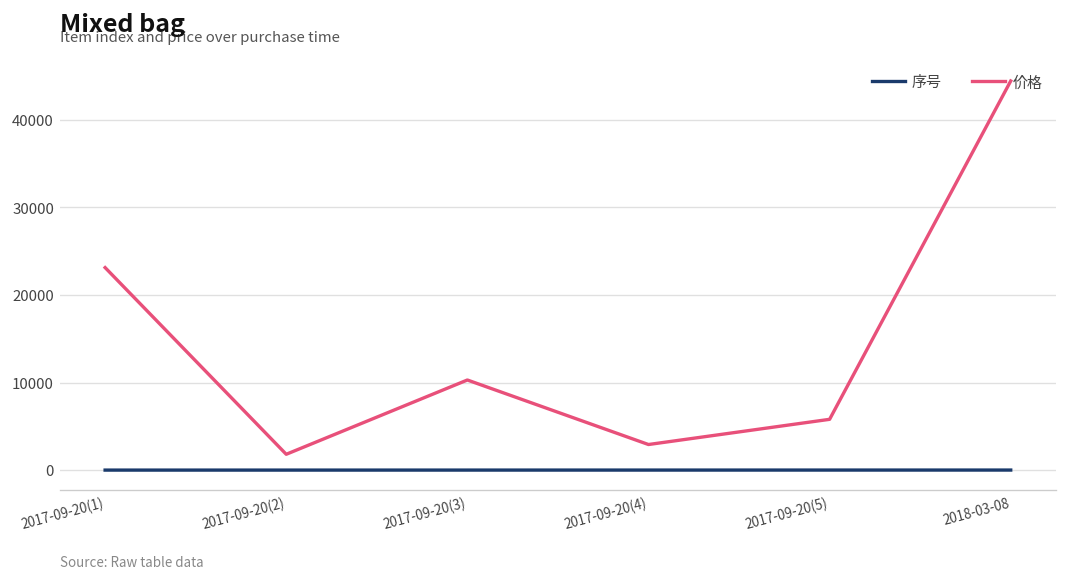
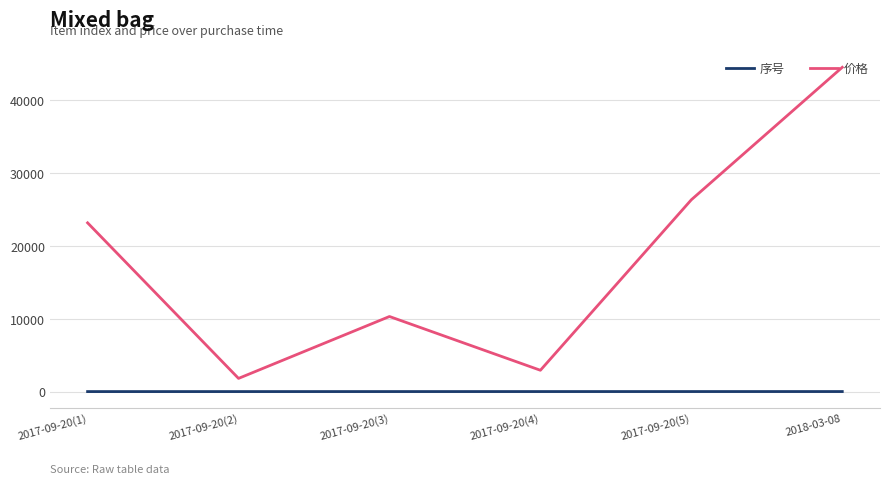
  {
    "序号": {
      "2017-09-20(1)": 0,
      "2017-09-20(2)": 0,
      "2017-09-20(3)": 0,
      "2017-09-20(4)": 0,
      "2017-09-20(5)": 0,
      "2018-03-08": 0
    },
    "价格": {
      "2017-09-20(1)": 23000,
      "2017-09-20(2)": 2000,
      "2017-09-20(3)": 10000,
      "2017-09-20(4)": 3000,
-     "2017-09-20(5)": 6000,
+     "2017-09-20(5)": 26000,
      "2018-03-08": 44000
    }
  }
